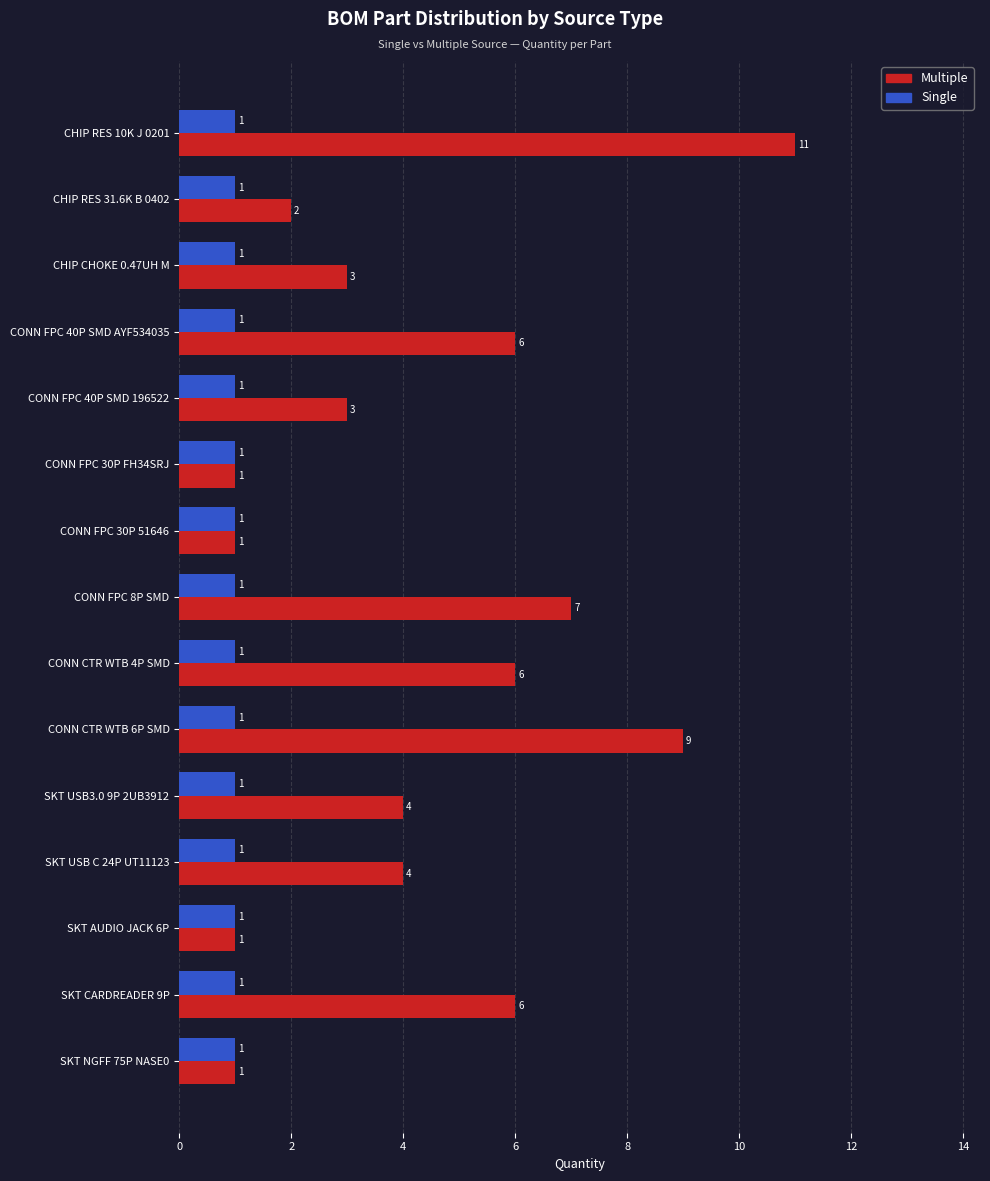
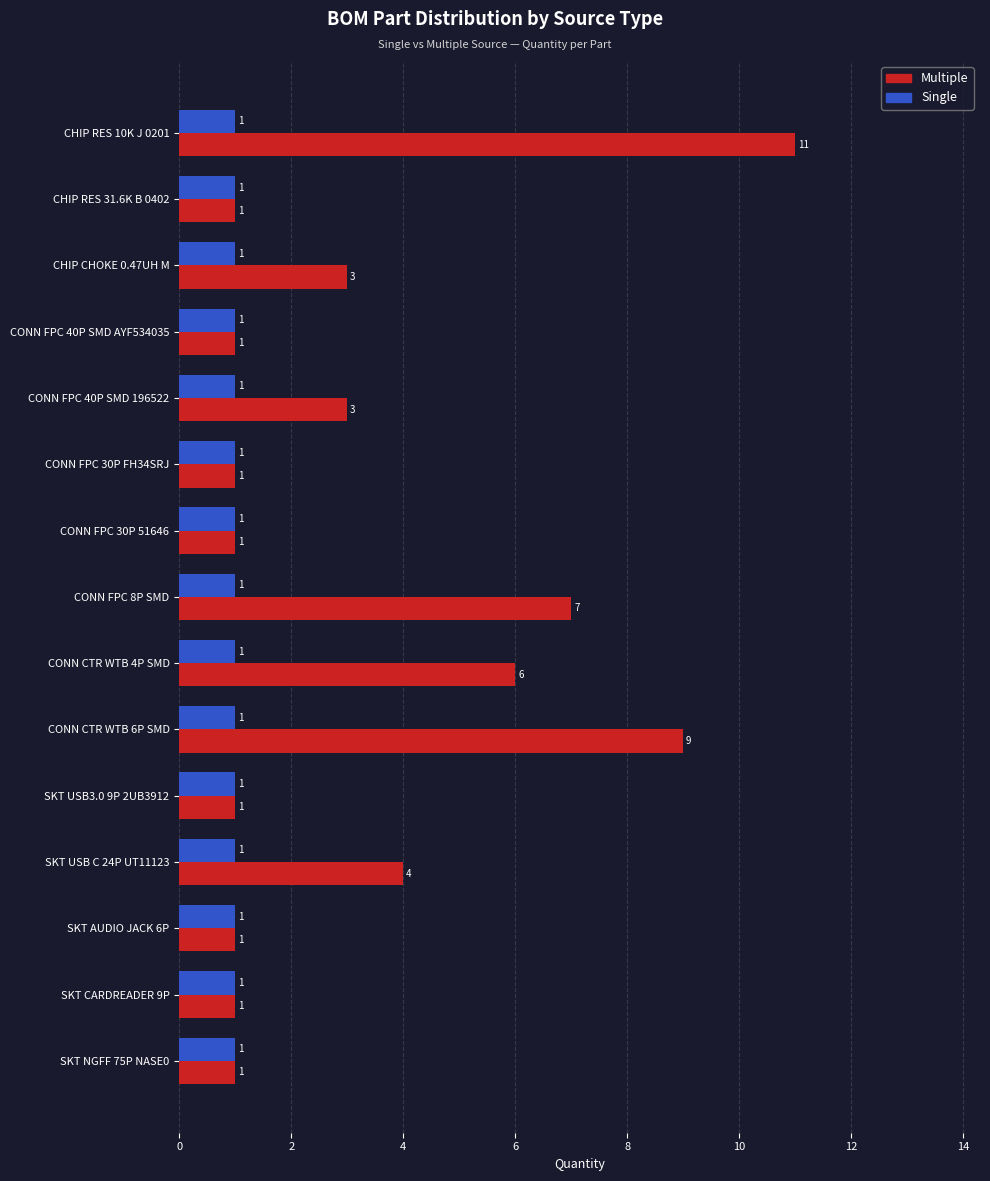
  {
    "Multiple": {
      "CHIP RES 10K J 0201": 11,
-     "CHIP RES 31.6K B 0402": 2,
+     "CHIP RES 31.6K B 0402": 1,
      "CHIP CHOKE 0.47UH M": 3,
-     "CONN FPC 40P SMD AYF534035": 6,
+     "CONN FPC 40P SMD AYF534035": 1,
      "CONN FPC 40P SMD 196522": 3,
      "CONN FPC 30P FH34SRJ": 1,
      "CONN FPC 30P 51646": 1,
      "CONN FPC 8P SMD": 7,
      "CONN CTR WTB 4P SMD": 6,
      "CONN CTR WTB 6P SMD": 9,
-     "SKT USB3.0 9P 2UB3912": 4,
+     "SKT USB3.0 9P 2UB3912": 1,
      "SKT USB C 24P UT11123": 4,
      "SKT AUDIO JACK 6P": 1,
-     "SKT CARDREADER 9P": 6,
+     "SKT CARDREADER 9P": 1,
      "SKT NGFF 75P NASE0": 1
    },
    "Single": {
      "CHIP RES 10K J 0201": 1,
      "CHIP RES 31.6K B 0402": 1,
      "CHIP CHOKE 0.47UH M": 1,
      "CONN FPC 40P SMD AYF534035": 1,
      "CONN FPC 40P SMD 196522": 1,
      "CONN FPC 30P FH34SRJ": 1,
      "CONN FPC 30P 51646": 1,
      "CONN FPC 8P SMD": 1,
      "CONN CTR WTB 4P SMD": 1,
      "CONN CTR WTB 6P SMD": 1,
      "SKT USB3.0 9P 2UB3912": 1,
      "SKT USB C 24P UT11123": 1,
      "SKT AUDIO JACK 6P": 1,
      "SKT CARDREADER 9P": 1,
      "SKT NGFF 75P NASE0": 1
    }
  }
